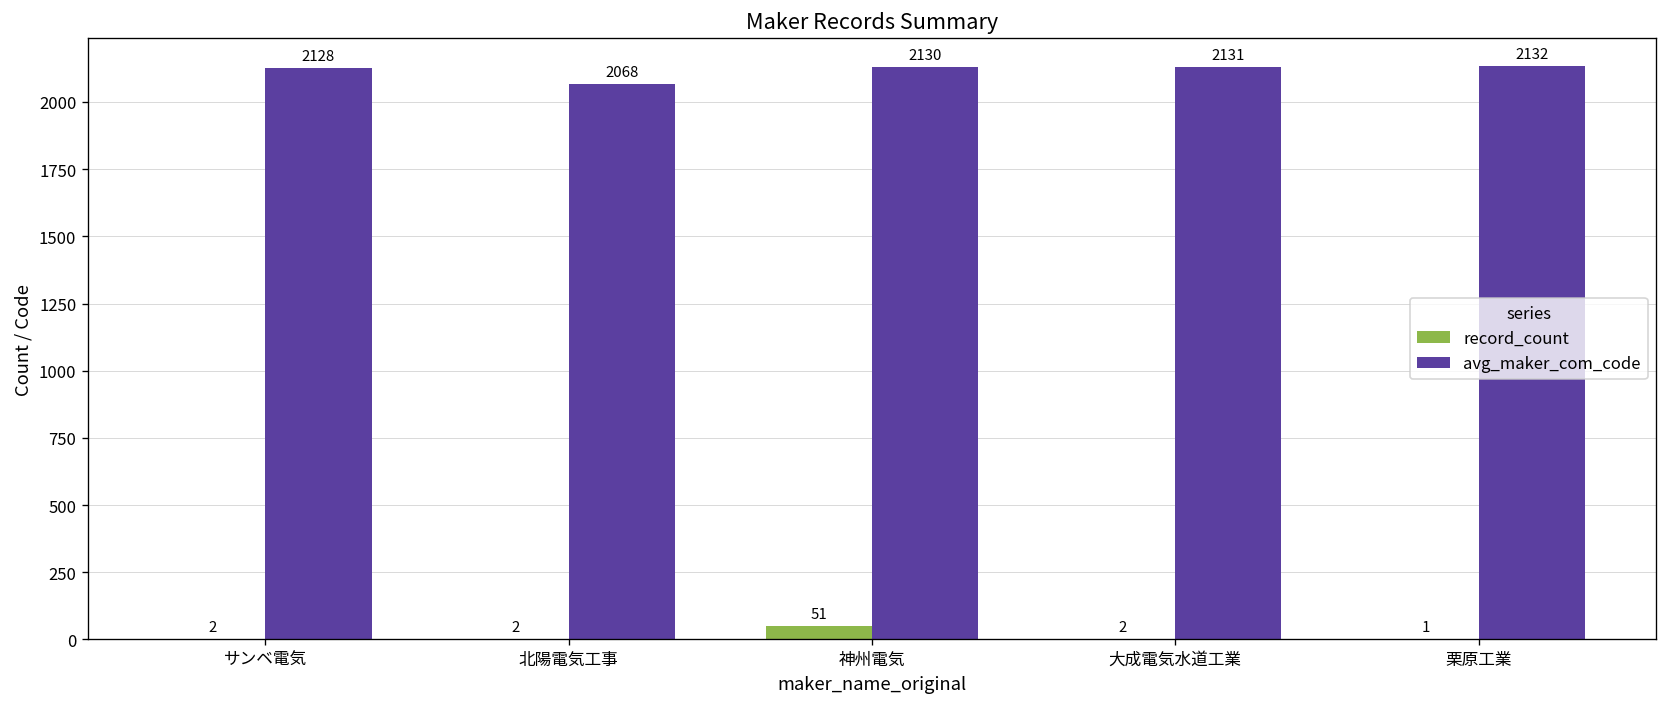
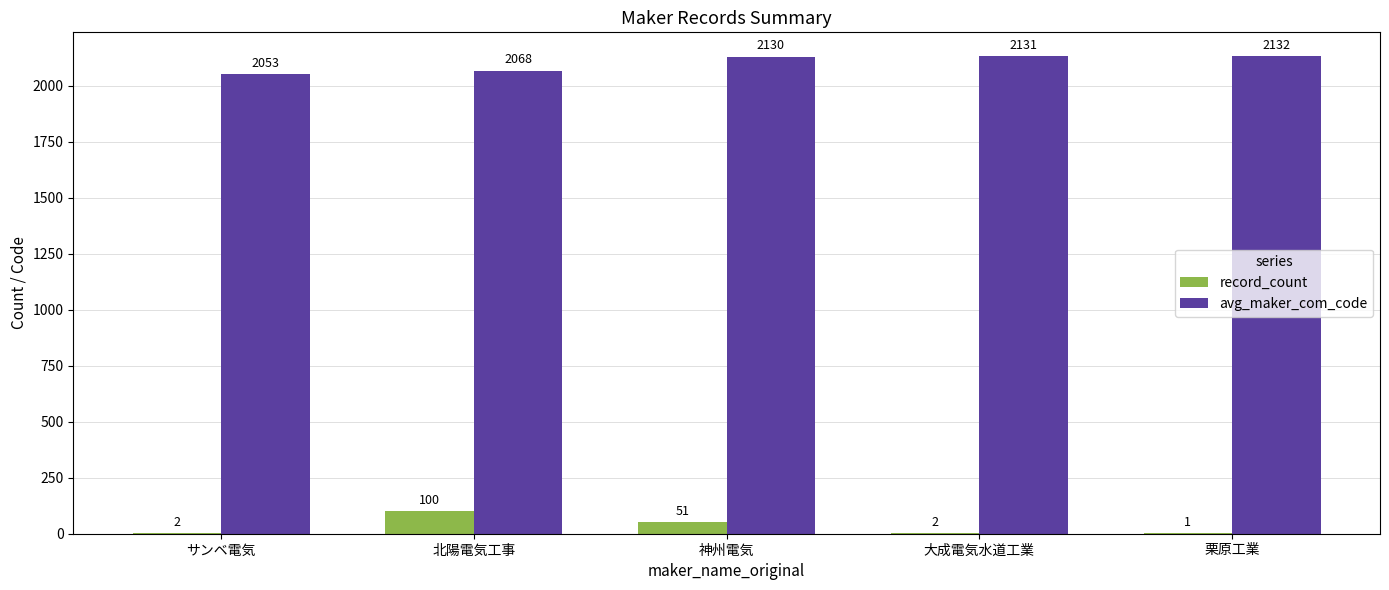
  {
    "record_count": {
      "サンベ電気": 2,
-     "北陽電気工事": 2,
+     "北陽電気工事": 100,
      "神州電気": 51,
      "大成電気水道工業": 2,
      "栗原工業": 1
    },
    "avg_maker_com_code": {
-     "サンベ電気": 2128,
+     "サンベ電気": 2053,
      "北陽電気工事": 2068,
      "神州電気": 2130,
      "大成電気水道工業": 2131,
      "栗原工業": 2132
    }
  }
